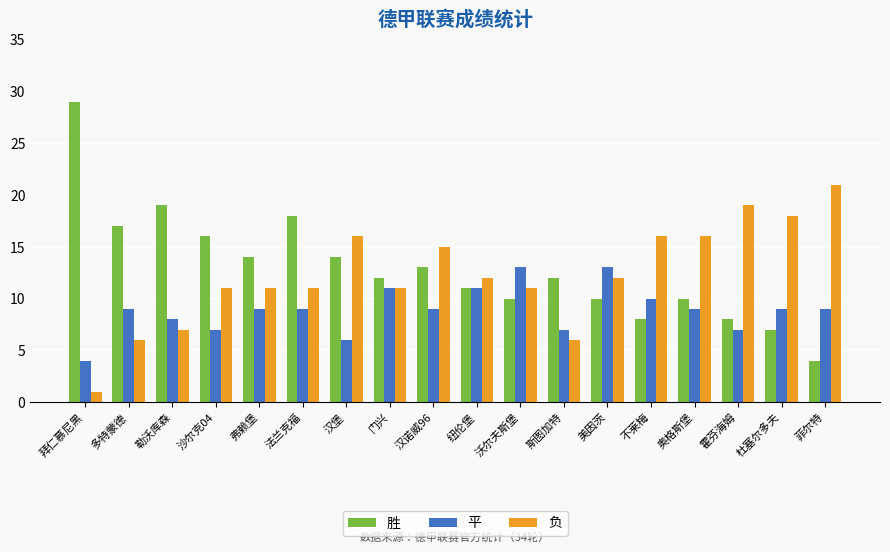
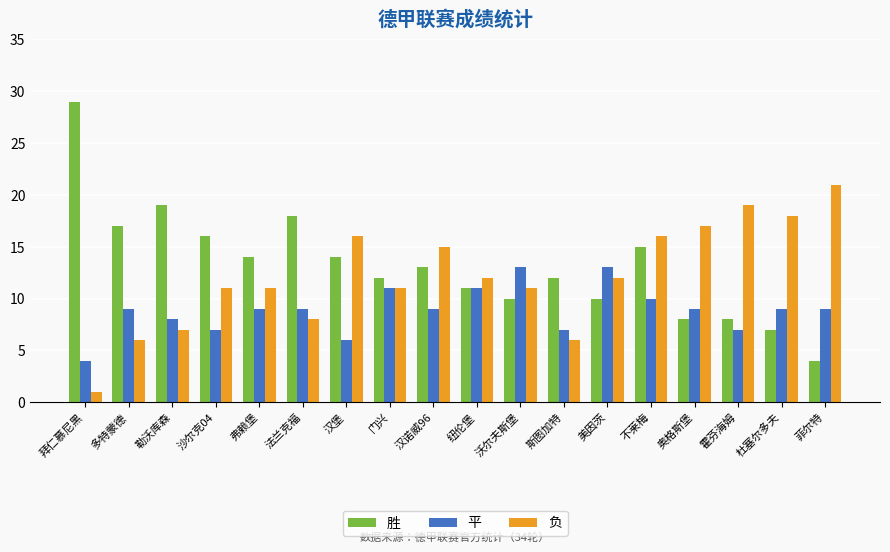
  {
    "胜": {
      "拜仁慕尼黑": 29,
      "多特蒙德": 17,
      "勒沃库森": 19,
      "沙尔克04": 16,
      "弗赖堡": 14,
      "法兰克福": 18,
      "汉堡": 14,
      "门兴": 12,
      "汉诺威96": 13,
      "纽伦堡": 11,
      "沃尔夫斯堡": 10,
      "斯图加特": 12,
      "美因茨": 10,
-     "不莱梅": 8,
-     "奥格斯堡": 10,
+     "不莱梅": 15,
+     "奥格斯堡": 8,
      "霍芬海姆": 8,
      "杜塞尔多夫": 7,
      "菲尔特": 4
    },
    "平": {
      "拜仁慕尼黑": 4,
      "多特蒙德": 9,
      "勒沃库森": 8,
      "沙尔克04": 7,
      "弗赖堡": 9,
      "法兰克福": 9,
      "汉堡": 6,
      "门兴": 11,
      "汉诺威96": 9,
      "纽伦堡": 11,
      "沃尔夫斯堡": 13,
      "斯图加特": 7,
      "美因茨": 13,
      "不莱梅": 10,
      "奥格斯堡": 9,
      "霍芬海姆": 7,
      "杜塞尔多夫": 9,
      "菲尔特": 9
    },
    "负": {
      "拜仁慕尼黑": 1,
      "多特蒙德": 6,
      "勒沃库森": 7,
      "沙尔克04": 11,
      "弗赖堡": 11,
-     "法兰克福": 11,
+     "法兰克福": 8,
      "汉堡": 16,
      "门兴": 11,
      "汉诺威96": 15,
      "纽伦堡": 12,
      "沃尔夫斯堡": 11,
      "斯图加特": 6,
      "美因茨": 12,
      "不莱梅": 16,
-     "奥格斯堡": 16,
+     "奥格斯堡": 17,
      "霍芬海姆": 19,
      "杜塞尔多夫": 18,
      "菲尔特": 21
    }
  }
